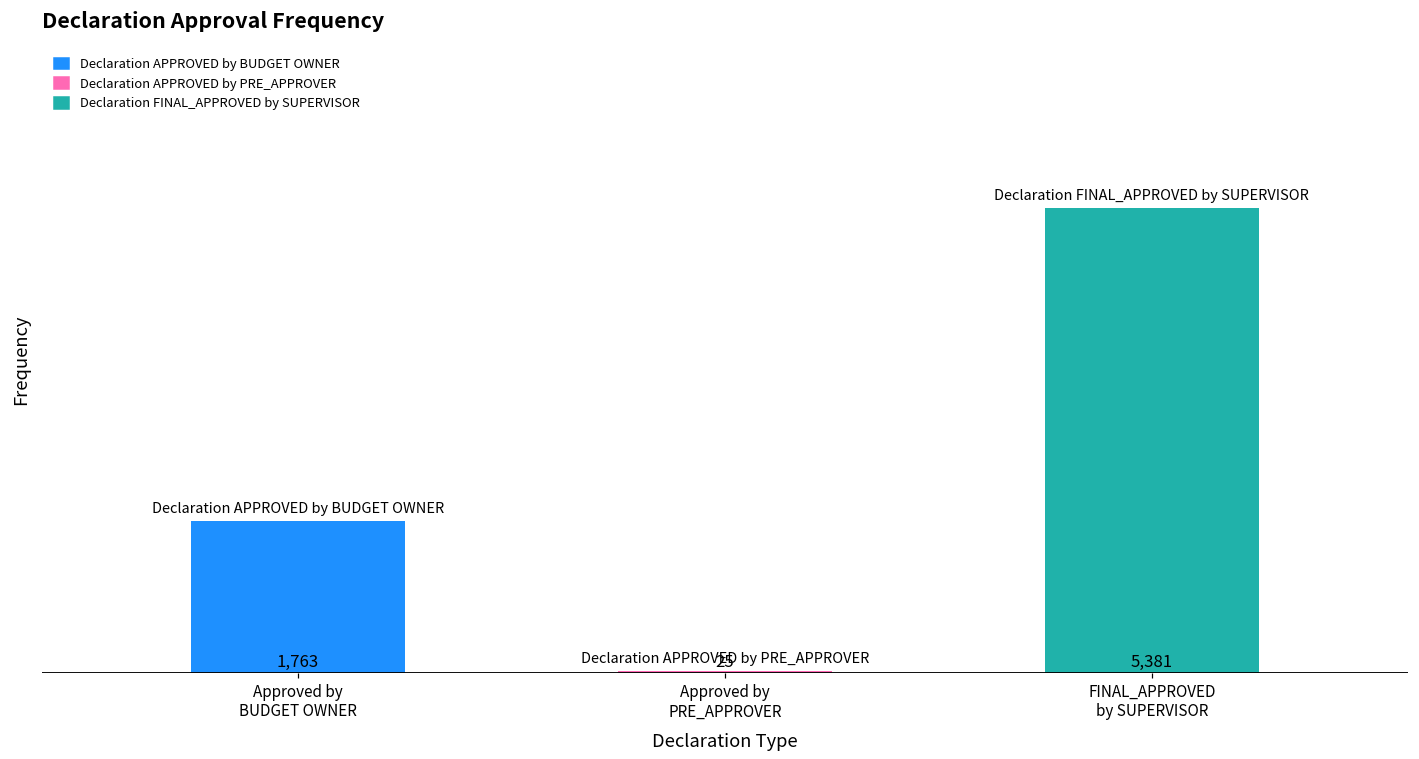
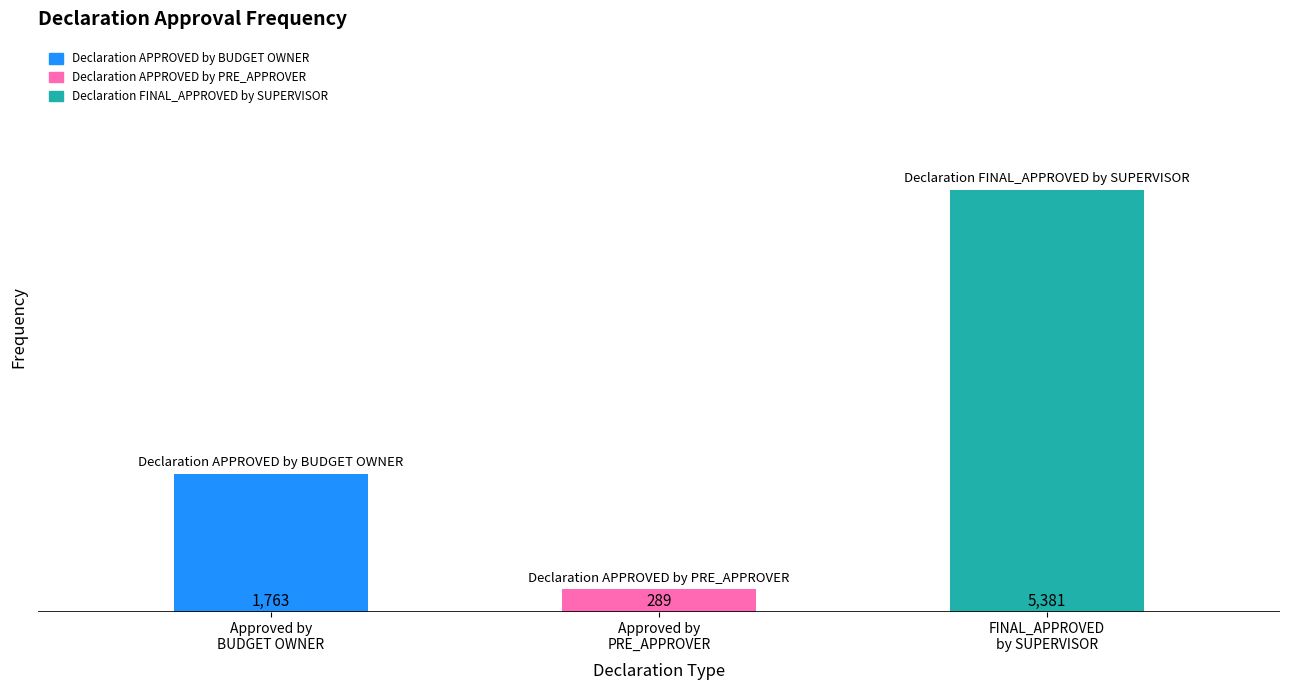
  {
    "Approved by BUDGET OWNER": "1,763",
-   "Approved by PRE_APPROVER": "25",
+   "Approved by PRE_APPROVER": "289",
    "FINAL_APPROVED by SUPERVISOR": "5,381"
  }
